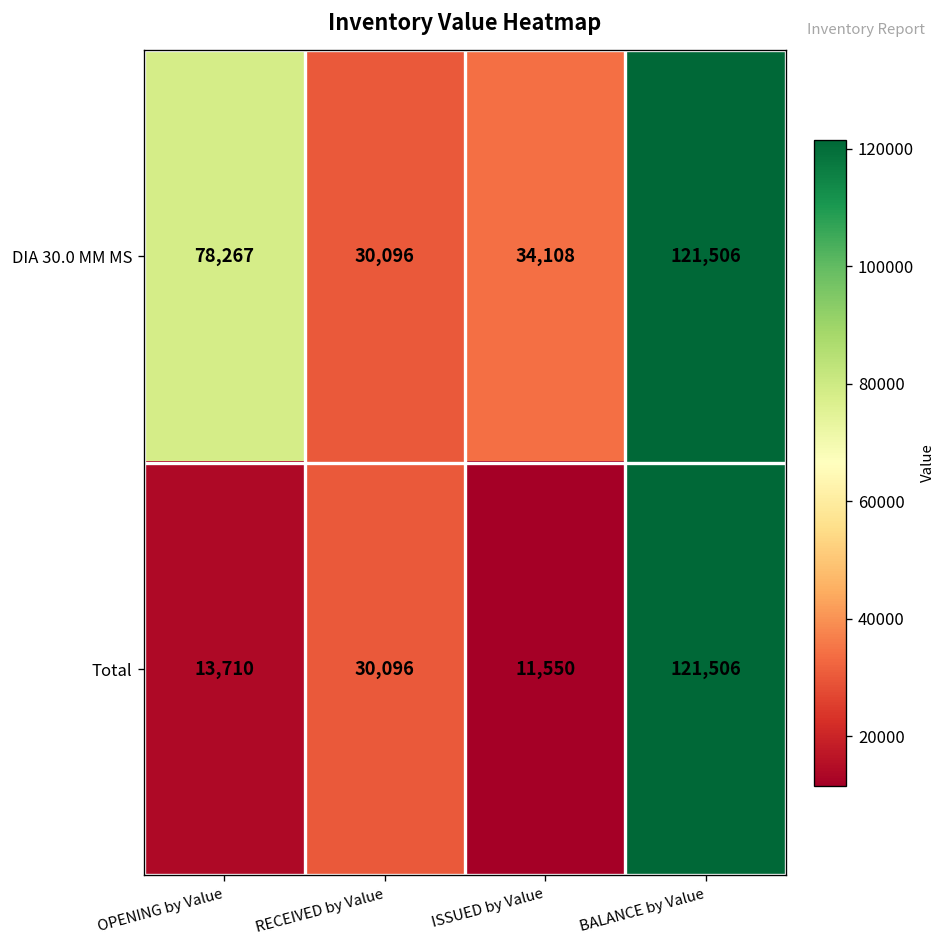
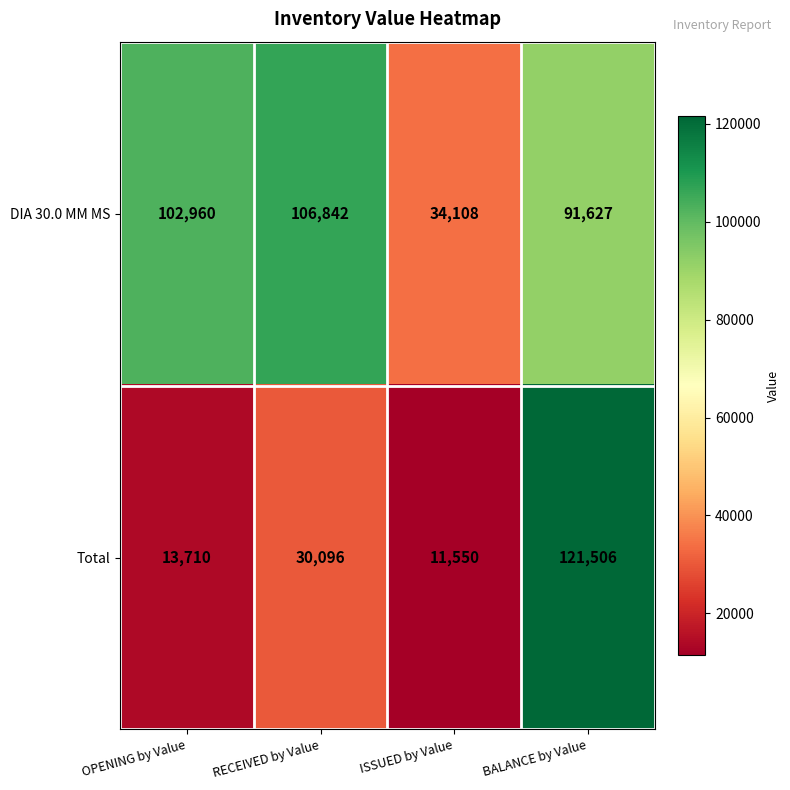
  {
    "DIA 30.0 MM MS": {
-     "OPENING by Value": "78,267",
-     "RECEIVED by Value": "30,096",
+     "OPENING by Value": "102,960",
+     "RECEIVED by Value": "106,842",
      "ISSUED by Value": "34,108",
-     "BALANCE by Value": "121,506"
+     "BALANCE by Value": "91,627"
    },
    "Total": {
      "OPENING by Value": "13,710",
      "RECEIVED by Value": "30,096",
      "ISSUED by Value": "11,550",
      "BALANCE by Value": "121,506"
    }
  }
